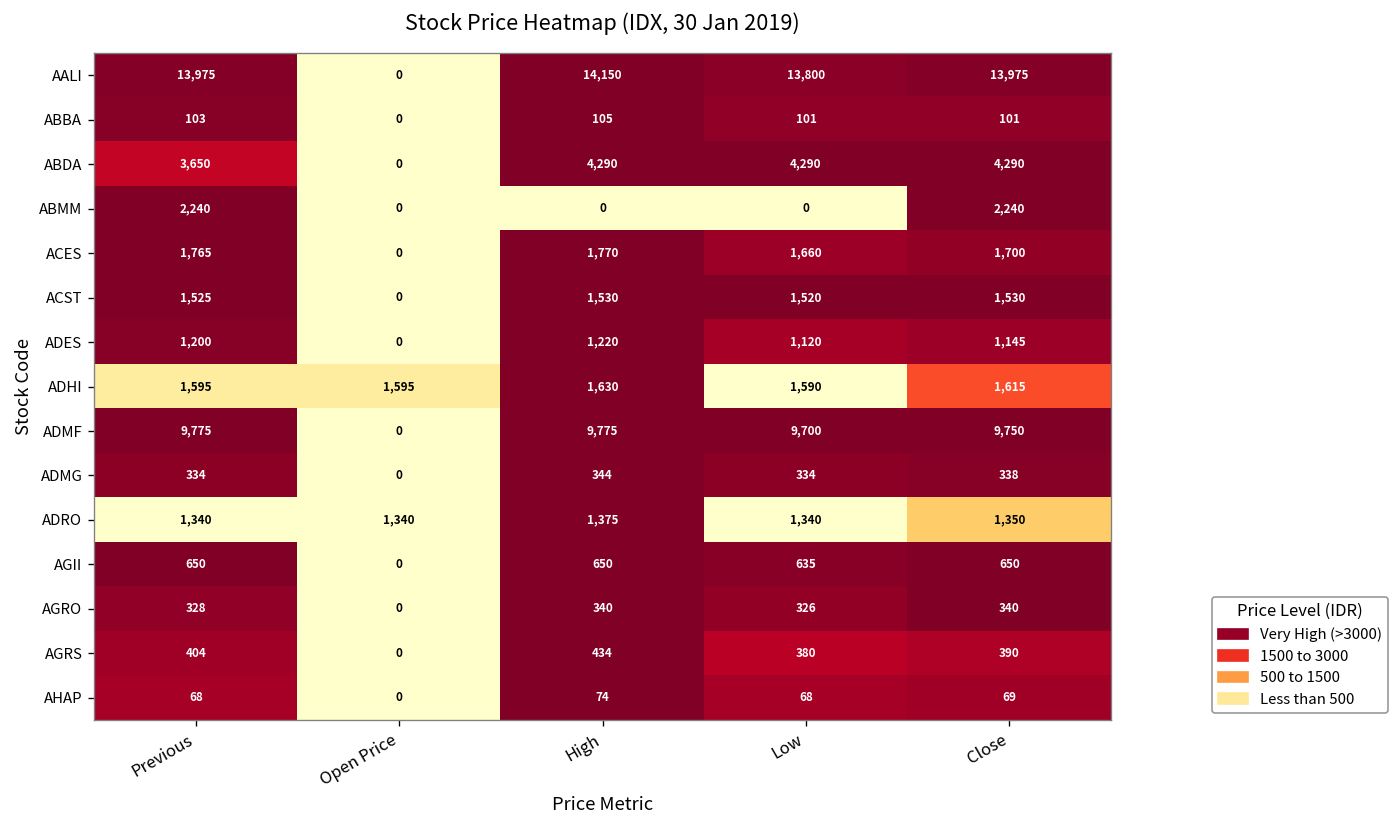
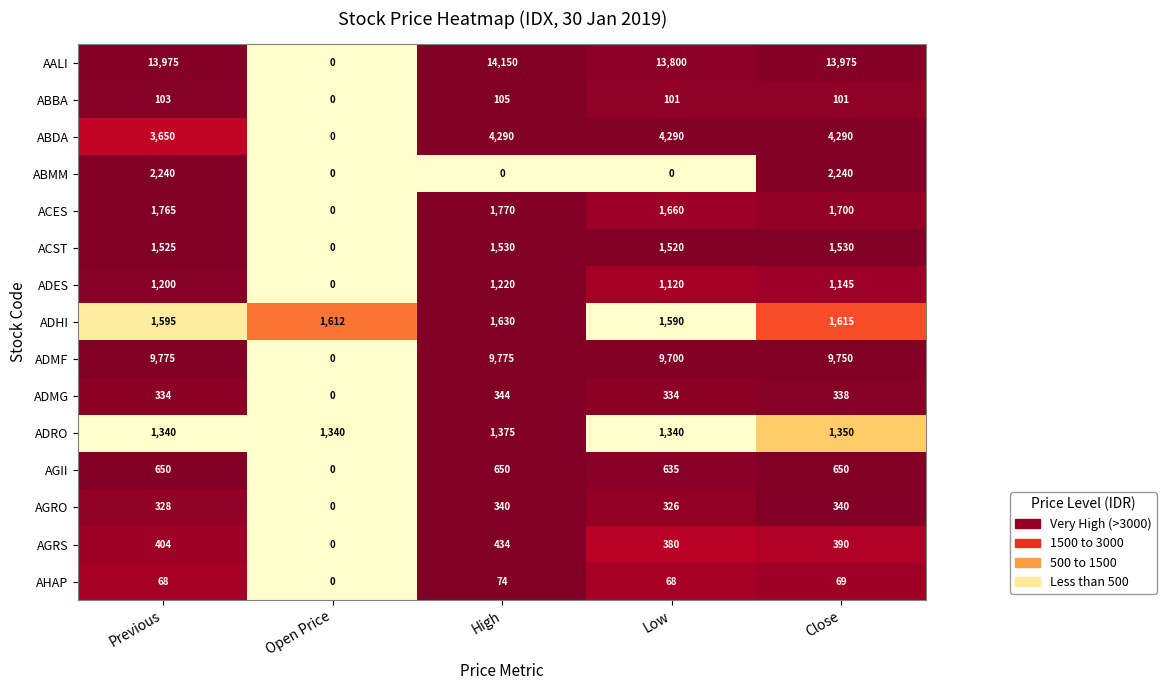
  {
    "AALI": {
      "Previous": "13,975",
      "Open Price": "0",
      "High": "14,150",
      "Low": "13,800",
      "Close": "13,975"
    },
    "ABBA": {
      "Previous": "103",
      "Open Price": "0",
      "High": "105",
      "Low": "101",
      "Close": "101"
    },
    "ABDA": {
      "Previous": "3,650",
      "Open Price": "0",
      "High": "4,290",
      "Low": "4,290",
      "Close": "4,290"
    },
    "ABMM": {
      "Previous": "2,240",
      "Open Price": "0",
      "High": "0",
      "Low": "0",
      "Close": "2,240"
    },
    "ACES": {
      "Previous": "1,765",
      "Open Price": "0",
      "High": "1,770",
      "Low": "1,660",
      "Close": "1,700"
    },
    "ACST": {
      "Previous": "1,525",
      "Open Price": "0",
      "High": "1,530",
      "Low": "1,520",
      "Close": "1,530"
    },
    "ADES": {
      "Previous": "1,200",
      "Open Price": "0",
      "High": "1,220",
      "Low": "1,120",
      "Close": "1,145"
    },
    "ADHI": {
      "Previous": "1,595",
-     "Open Price": "1,595",
+     "Open Price": "1,612",
      "High": "1,630",
      "Low": "1,590",
      "Close": "1,615"
    },
    "ADMF": {
      "Previous": "9,775",
      "Open Price": "0",
      "High": "9,775",
      "Low": "9,700",
      "Close": "9,750"
    },
    "ADMG": {
      "Previous": "334",
      "Open Price": "0",
      "High": "344",
      "Low": "334",
      "Close": "338"
    },
    "ADRO": {
      "Previous": "1,340",
      "Open Price": "1,340",
      "High": "1,375",
      "Low": "1,340",
      "Close": "1,350"
    },
    "AGII": {
      "Previous": "650",
      "Open Price": "0",
      "High": "650",
      "Low": "635",
      "Close": "650"
    },
    "AGRO": {
      "Previous": "328",
      "Open Price": "0",
      "High": "340",
      "Low": "326",
      "Close": "340"
    },
    "AGRS": {
      "Previous": "404",
      "Open Price": "0",
      "High": "434",
      "Low": "380",
      "Close": "390"
    },
    "AHAP": {
      "Previous": "68",
      "Open Price": "0",
      "High": "74",
      "Low": "68",
      "Close": "69"
    }
  }
